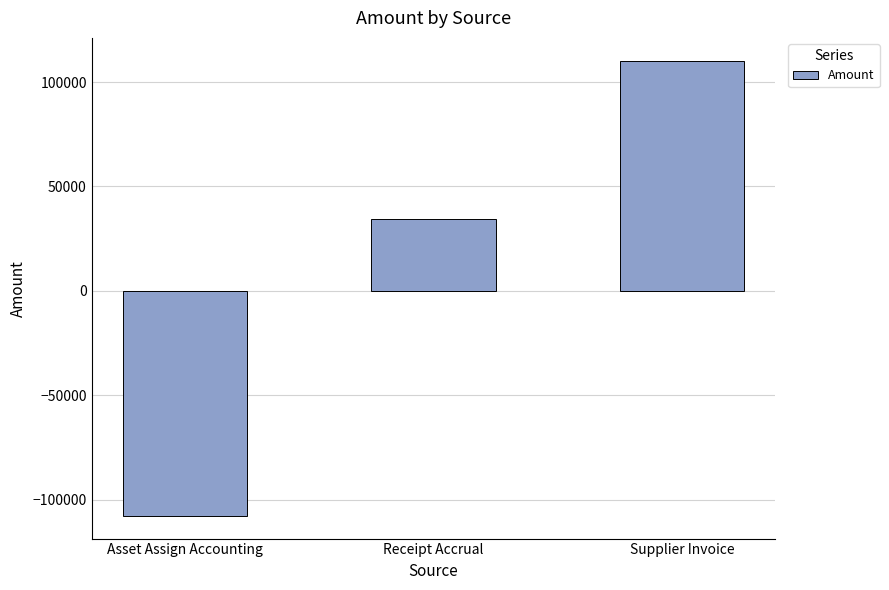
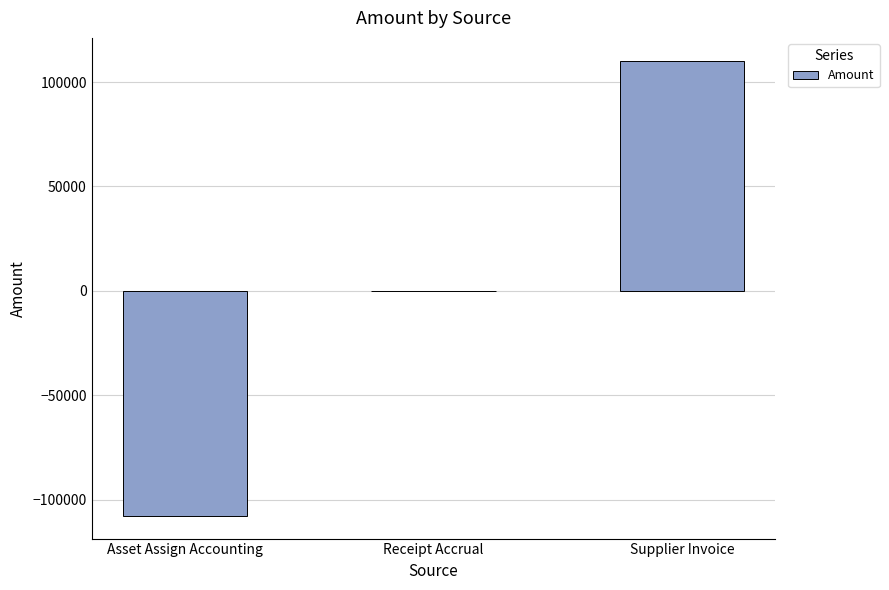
  {
    "Asset Assign Accounting": -108000,
-   "Receipt Accrual": 34000,
+   "Receipt Accrual": 0,
    "Supplier Invoice": 110000
  }
